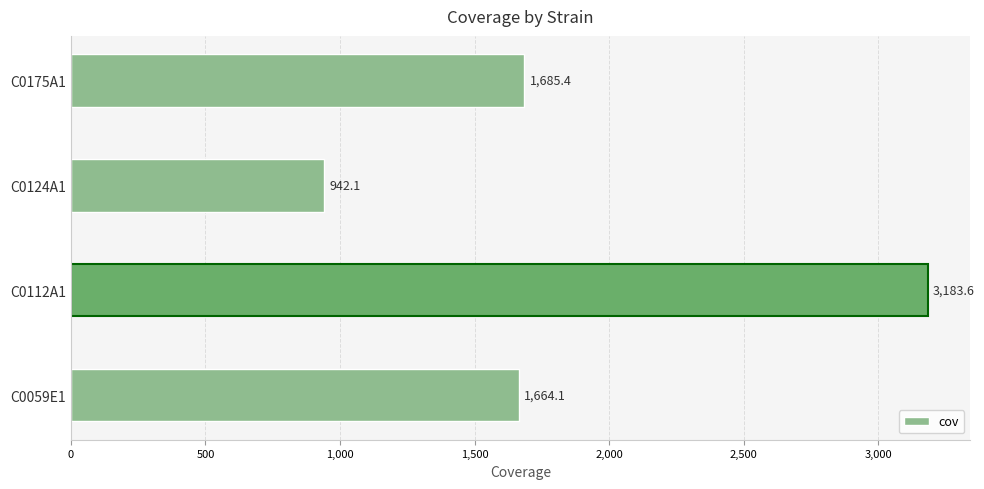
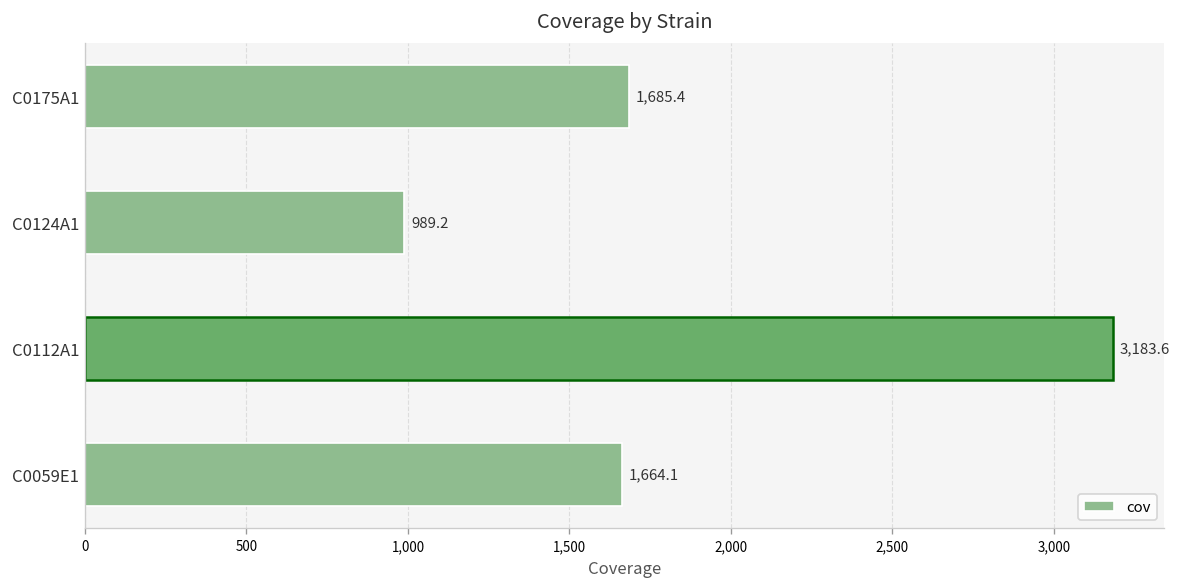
  {
    "C0175A1": "1,685.4",
-   "C0124A1": "942.1",
+   "C0124A1": "989.2",
    "C0112A1": "3,183.6",
    "C0059E1": "1,664.1"
  }
